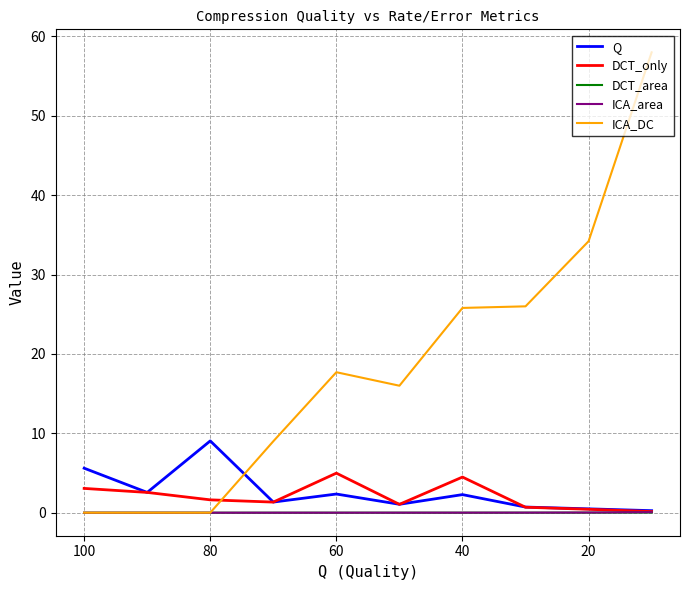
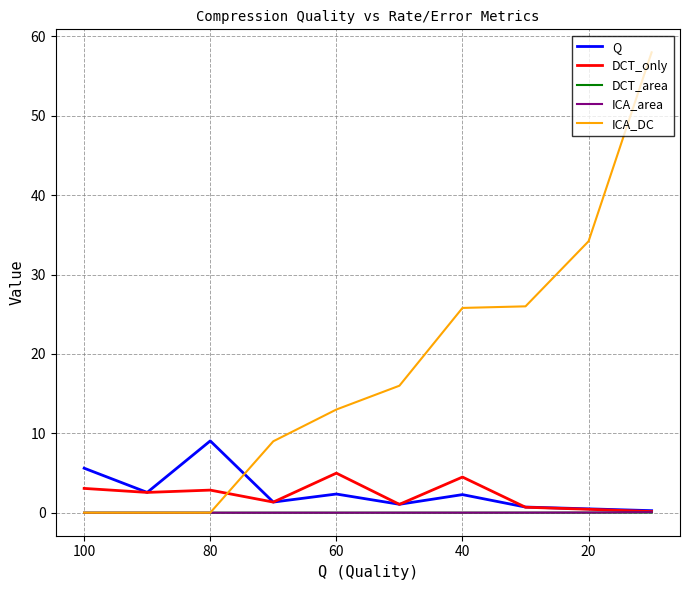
  {
    "Q": {
      "100": 6,
      "80": 9,
      "60": 2,
      "40": 2
    },
    "DCT_only": {
      "100": 3,
-     "80": 2,
+     "80": 3,
      "60": 5,
      "40": 4
    },
    "ICA_DC": {
-     "60": 18,
+     "60": 13,
      "40": 26,
      "20": 34
    }
  }
